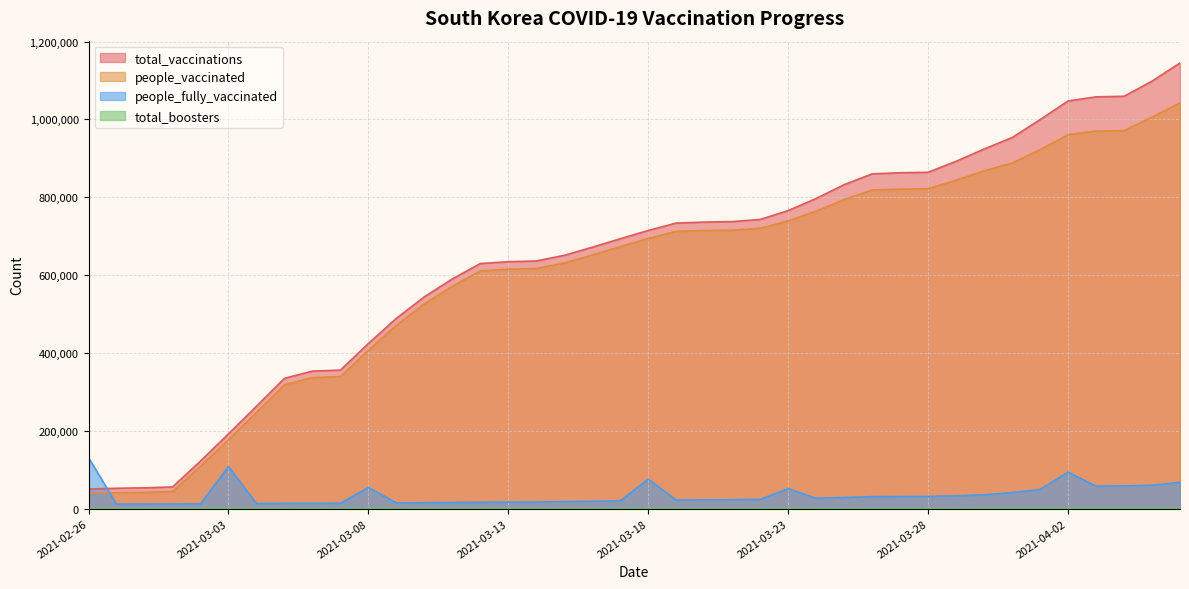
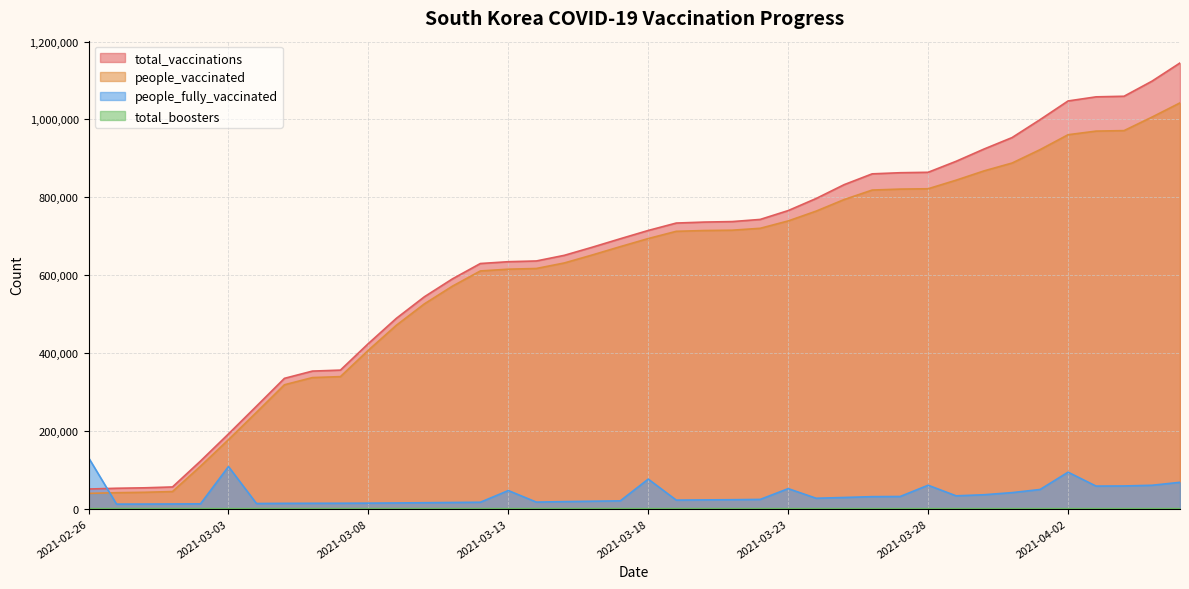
  {
    "people_fully_vaccinated": {
      "2021-02-26": "130,000",
      "2021-03-03": "110,000",
-     "2021-03-08": "50,000",
-     "2021-03-13": "20,000",
+     "2021-03-08": "10,000",
+     "2021-03-13": "50,000",
      "2021-03-18": "80,000",
      "2021-03-23": "50,000",
-     "2021-03-28": "30,000",
+     "2021-03-28": "60,000",
      "2021-04-02": "90,000"
    },
    "total_boosters": {
      "2021-02-26": "0",
      "2021-03-03": "0",
      "2021-03-08": "0",
      "2021-03-13": "0",
      "2021-03-18": "0",
      "2021-03-23": "0",
      "2021-03-28": "0",
      "2021-04-02": "0"
    }
  }
